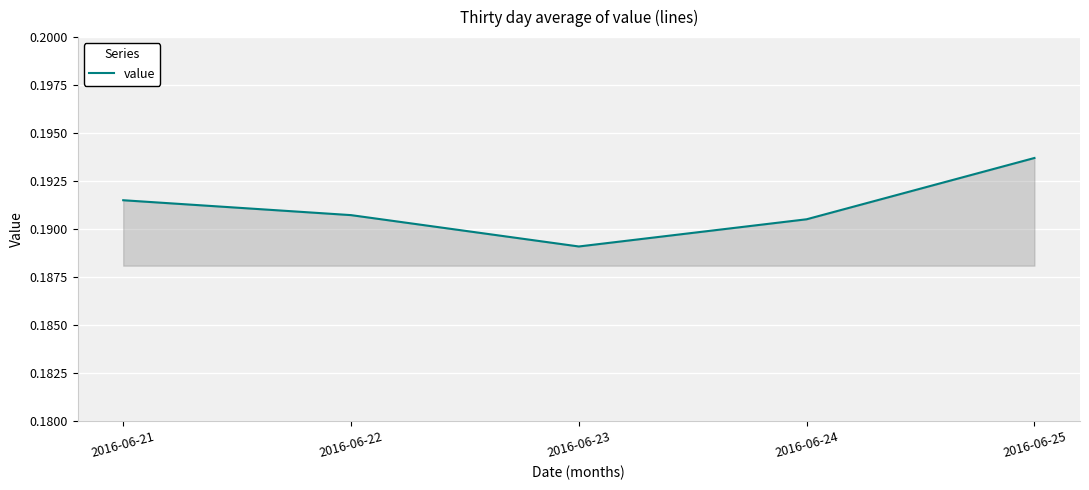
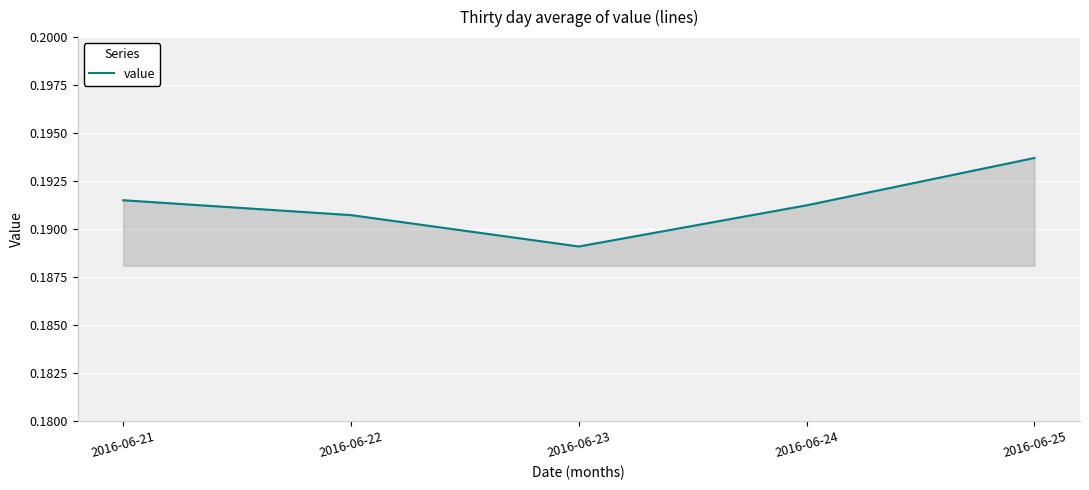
  {
    "2016-06-21": 0.1915,
    "2016-06-22": 0.1907,
    "2016-06-23": 0.1891,
-   "2016-06-24": 0.1905,
+   "2016-06-24": 0.1912,
    "2016-06-25": 0.1937
  }
